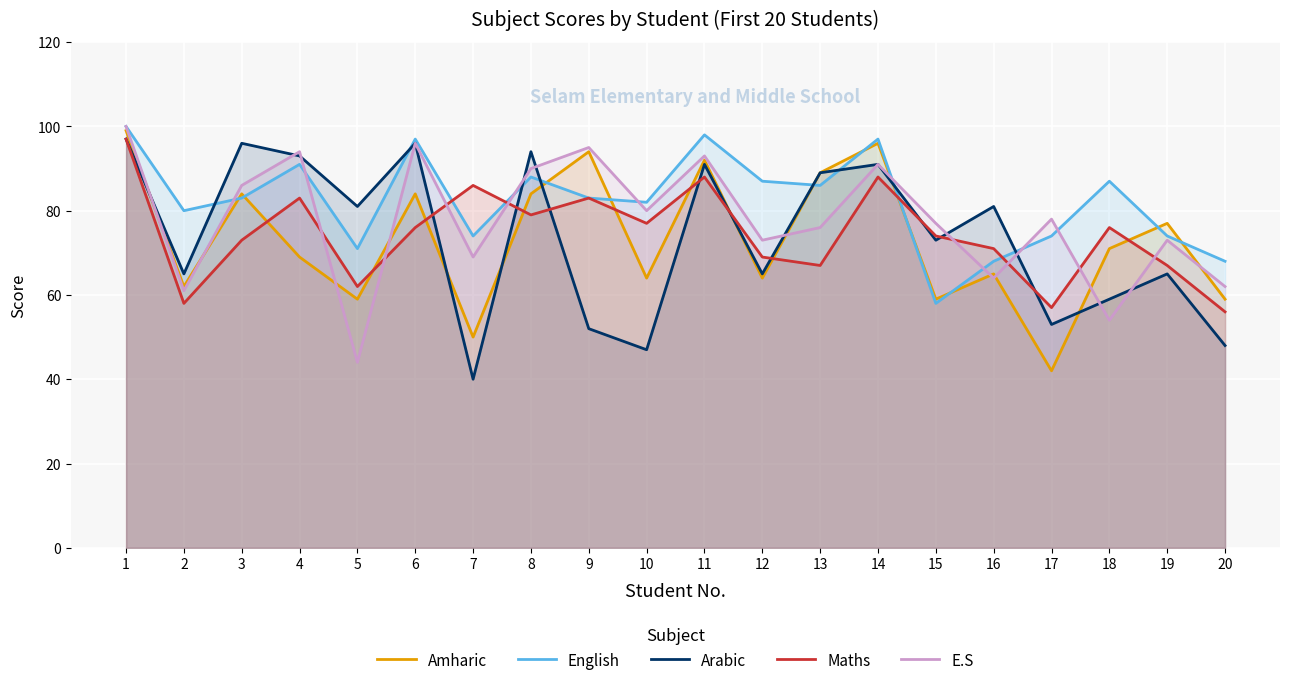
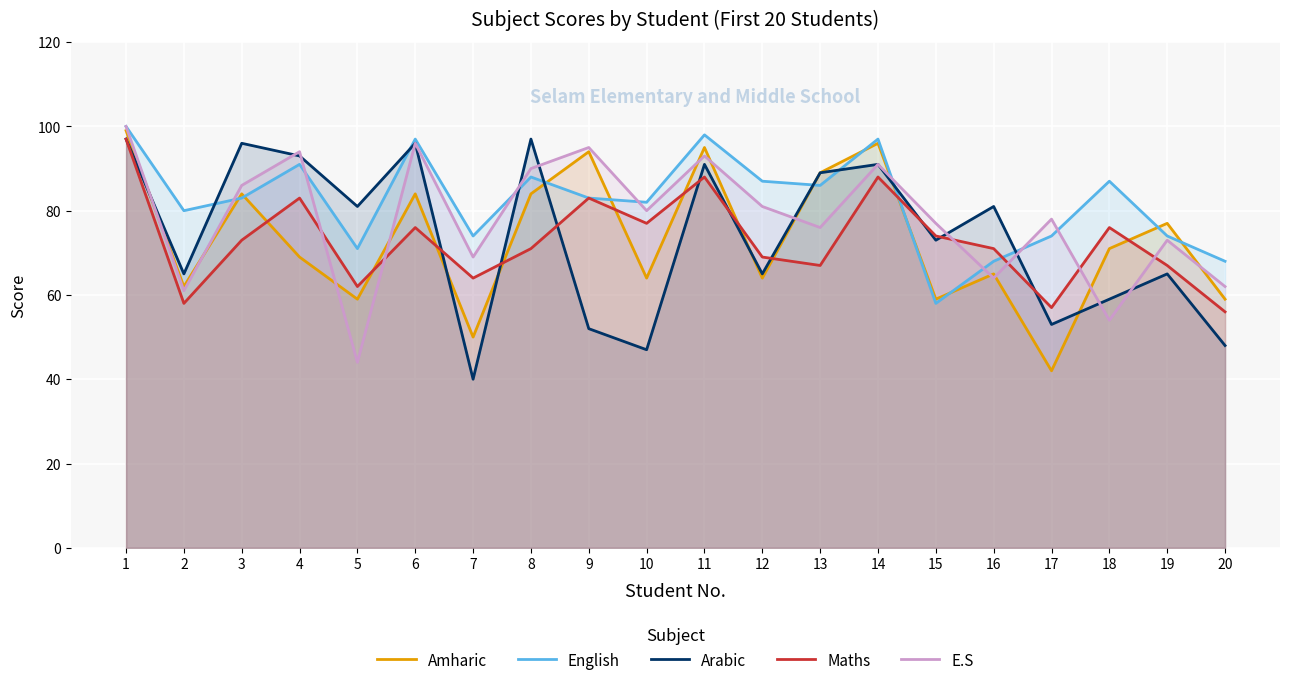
  {
    "Amharic": {
      "1": 99,
      "2": 62,
      "3": 84,
      "4": 69,
      "5": 59,
      "6": 84,
      "7": 50,
      "8": 84,
      "9": 94,
      "10": 64,
-     "11": 92,
+     "11": 95,
      "12": 64,
      "14": 96,
      "15": 59,
      "16": 65,
      "17": 42,
      "18": 71,
      "19": 77,
      "20": 59
    },
    "English": {
      "2": 80,
      "3": 83,
      "4": 91,
      "5": 71,
      "6": 97,
      "7": 74,
      "8": 88,
      "10": 82,
      "11": 98,
      "12": 87,
      "13": 86,
      "14": 97,
      "15": 58,
      "16": 68,
      "17": 74,
      "18": 87,
      "19": 74,
      "20": 68
    },
    "Arabic": {
      "2": 65,
      "3": 96,
      "4": 93,
      "5": 81,
      "7": 40,
-     "8": 94,
+     "8": 97,
      "9": 52,
      "10": 47,
      "11": 91,
      "12": 65,
      "15": 73,
      "16": 81,
      "17": 53,
      "18": 59,
      "19": 65,
      "20": 48
    },
    "Maths": {
      "2": 58,
      "3": 73,
      "4": 83,
      "5": 62,
      "6": 76,
-     "7": 86,
-     "8": 79,
+     "7": 64,
+     "8": 71,
      "10": 77,
      "11": 88,
      "12": 69,
      "13": 67,
      "14": 88,
      "15": 74,
      "16": 71,
      "17": 57,
      "18": 76,
      "19": 67,
      "20": 56
    },
    "E.S": {
      "2": 61,
      "3": 86,
      "4": 94,
      "5": 44,
      "7": 69,
      "8": 90,
      "9": 95,
      "10": 80,
      "11": 93,
-     "12": 73,
+     "12": 81,
      "13": 76,
      "15": 77,
      "16": 64,
      "17": 78,
      "18": 54,
      "19": 73,
      "20": 62
    }
  }
